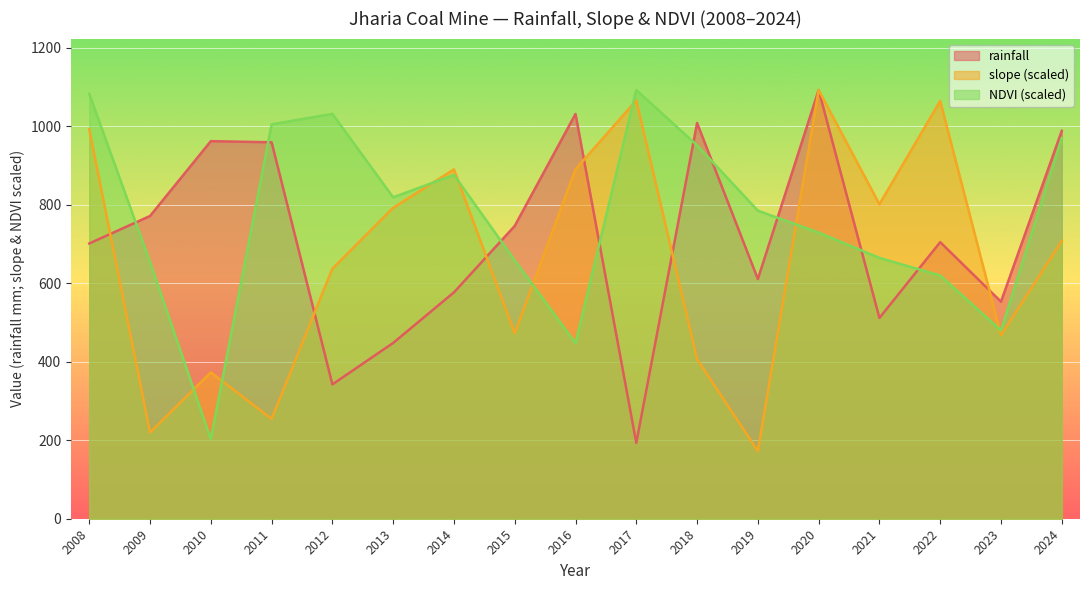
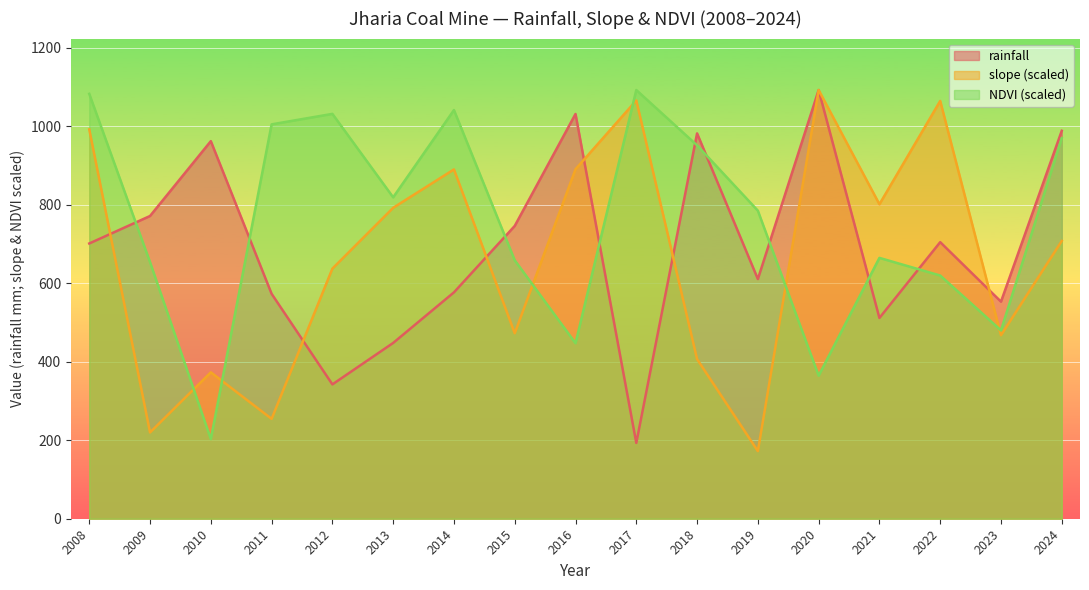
  {
    "rainfall": {
      "2008": 700,
      "2009": 770,
      "2010": 960,
-     "2011": 960,
+     "2011": 570,
      "2012": 340,
      "2013": 450,
      "2014": 580,
      "2015": 750,
      "2016": 1030,
      "2017": 190,
-     "2018": 1010,
+     "2018": 980,
      "2019": 610,
      "2021": 510,
      "2022": 700,
      "2023": 550,
      "2024": 990
    },
    "slope (scaled)": {
      "2008": 990,
      "2009": 220,
      "2010": 370,
      "2011": 250,
      "2012": 640,
      "2013": 790,
      "2014": 890,
      "2015": 470,
      "2016": 890,
      "2017": 1070,
      "2018": 410,
      "2019": 170,
      "2021": 800,
      "2022": 1060,
      "2023": 470,
      "2024": 710
    },
    "NDVI (scaled)": {
      "2008": 1080,
      "2009": 650,
      "2010": 200,
      "2011": 1000,
      "2012": 1030,
      "2013": 820,
-     "2014": 880,
+     "2014": 1040,
      "2015": 660,
      "2016": 450,
      "2017": 1090,
      "2018": 950,
      "2019": 780,
-     "2020": 730,
+     "2020": 360,
      "2021": 660,
      "2022": 620,
      "2023": 480,
      "2024": 970
    }
  }
